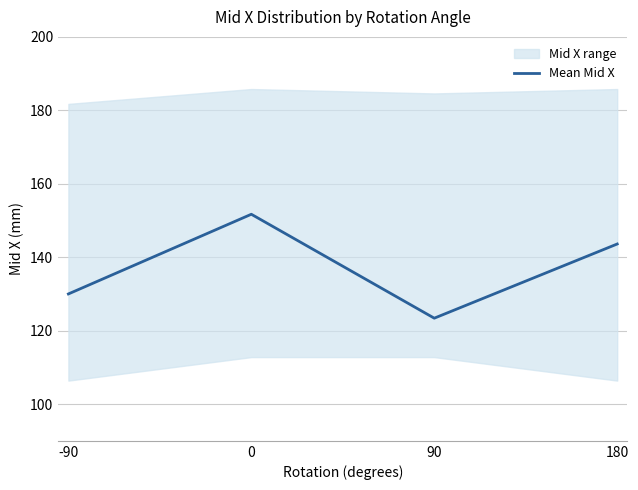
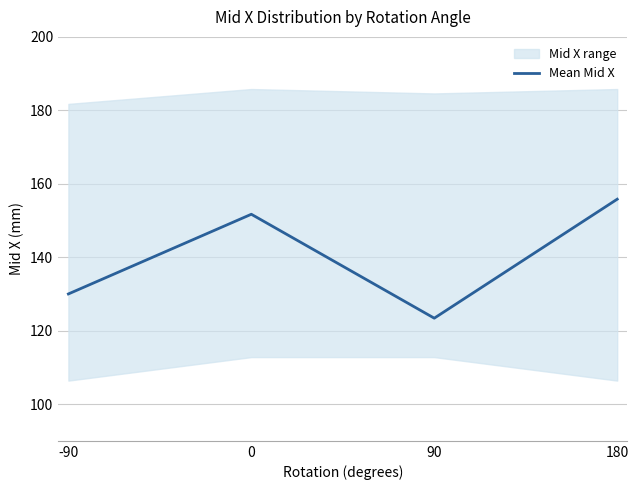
  {
    "Mean Mid X": {
      "-90": 130,
      "0": 152,
      "90": 123,
-     "180": 144
+     "180": 156
    }
  }
